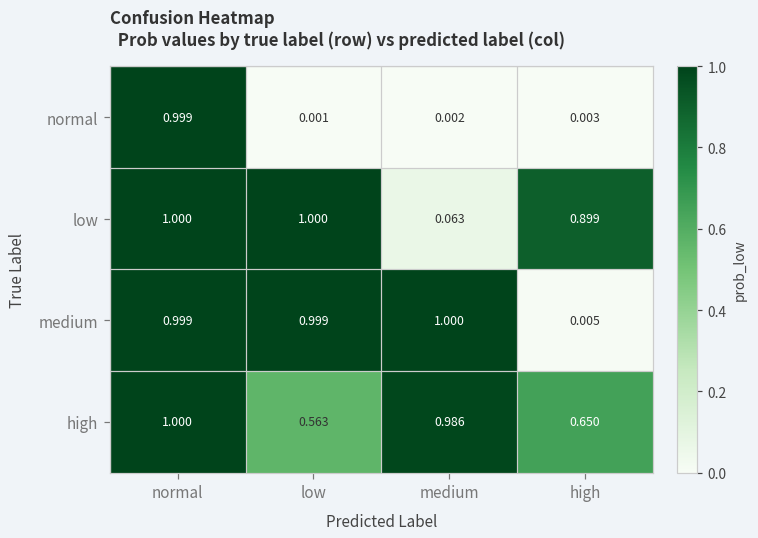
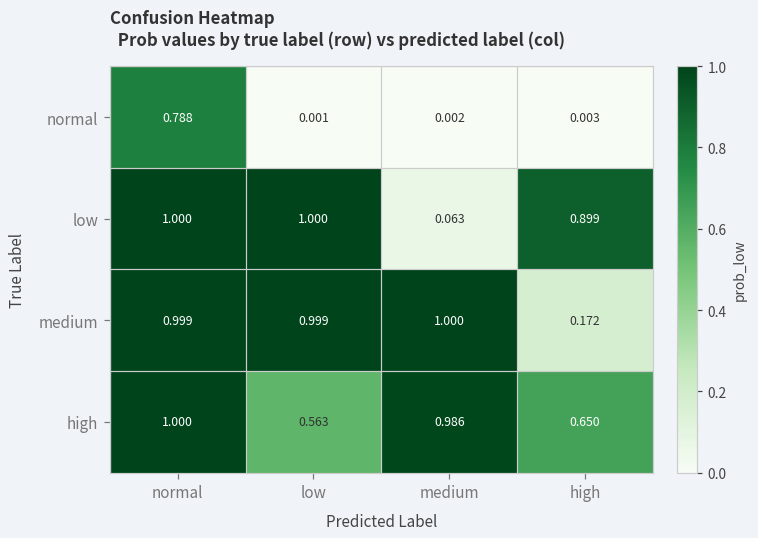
  {
    "normal": {
-     "normal": 0.999,
+     "normal": 0.788,
      "low": 0.001,
      "medium": 0.002,
      "high": 0.003
    },
    "low": {
      "normal": 1.000,
      "low": 1.000,
      "medium": 0.063,
      "high": 0.899
    },
    "medium": {
      "normal": 0.999,
      "low": 0.999,
      "medium": 1.000,
-     "high": 0.005
+     "high": 0.172
    },
    "high": {
      "normal": 1.000,
      "low": 0.563,
      "medium": 0.986,
      "high": 0.650
    }
  }
